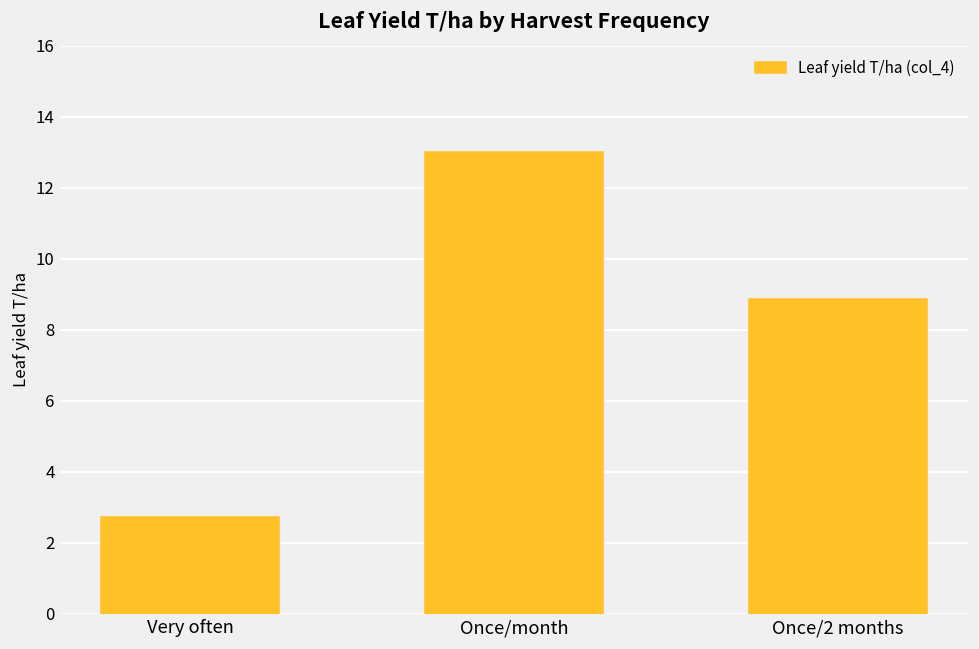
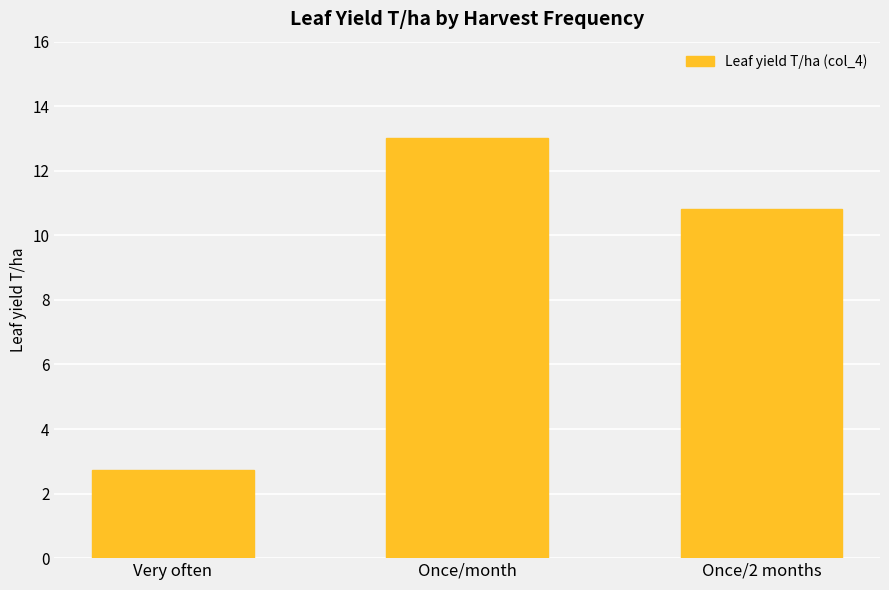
  {
    "Very often": 2.7,
    "Once/month": 13.0,
-   "Once/2 months": 8.9
+   "Once/2 months": 10.8
  }
